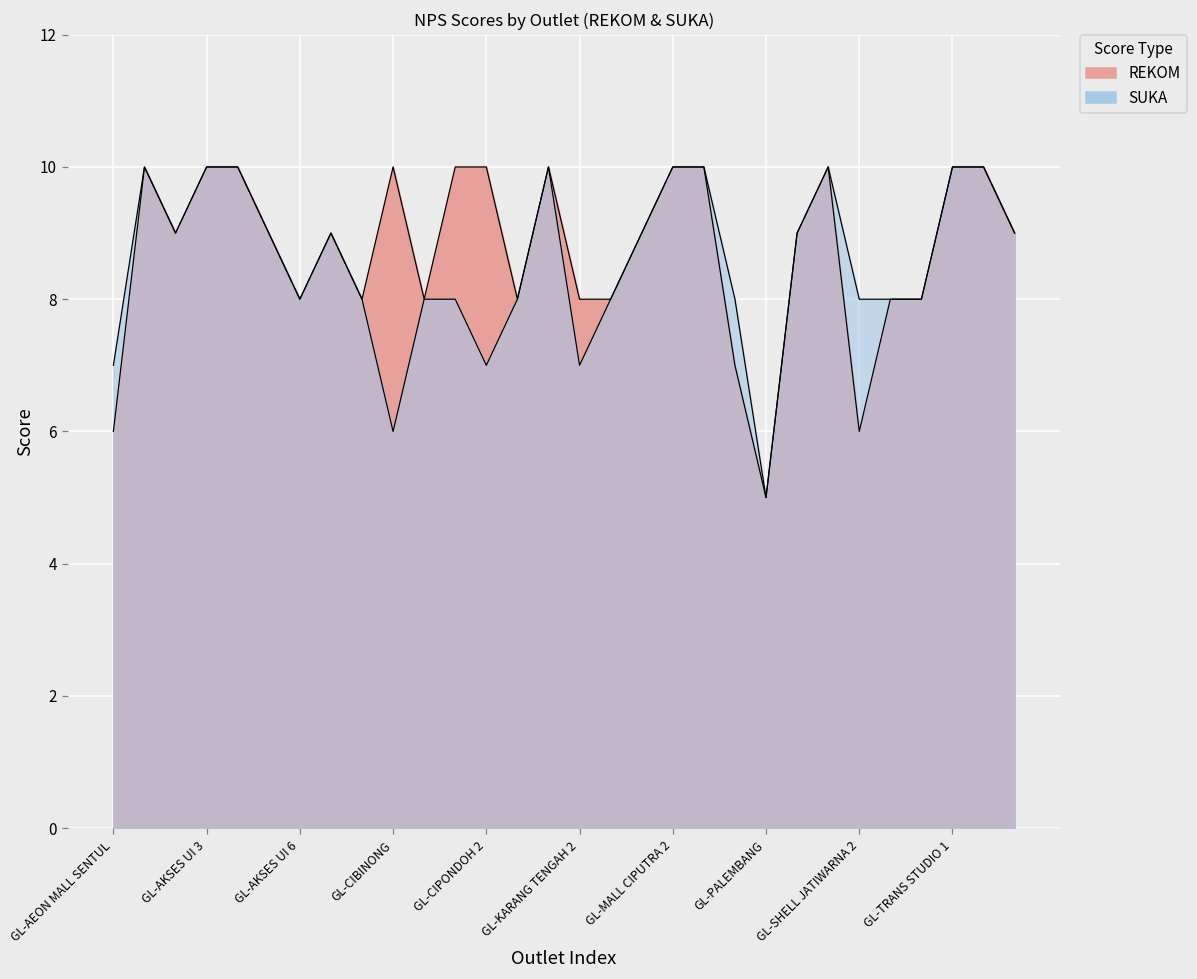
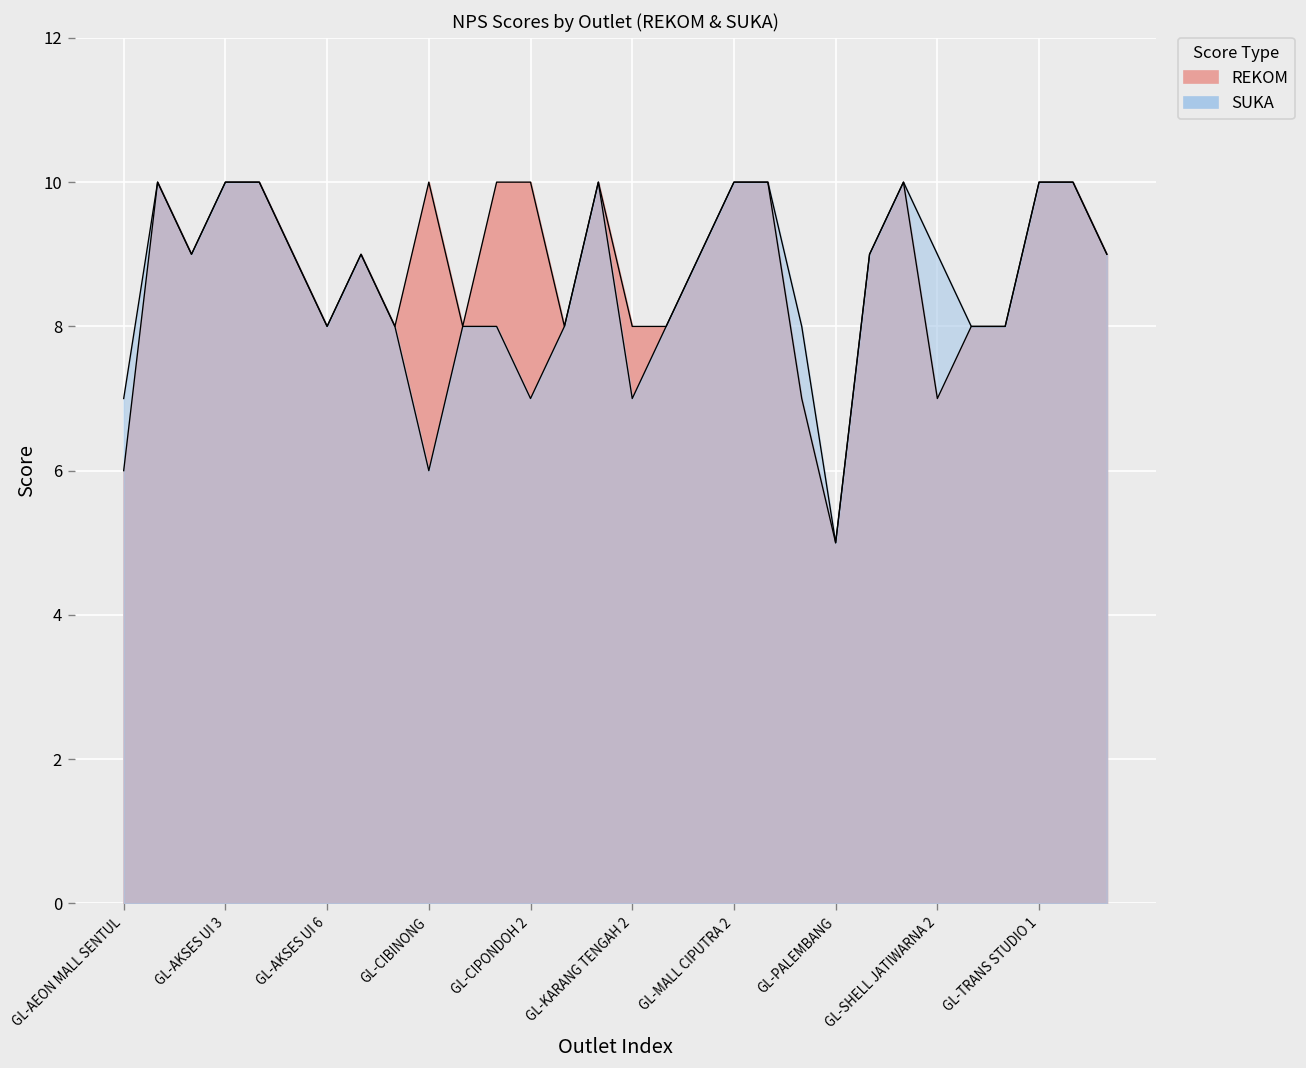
  {
    "REKOM": {
      "GL-AEON MALL SENTUL": 6,
      "GL-CIBINONG": 10,
      "GL-CIPONDOH 2": 10,
      "GL-KARANG TENGAH 2": 8,
-     "GL-SHELL JATIWARNA 2": 6
+     "GL-SHELL JATIWARNA 2": 7
    },
    "SUKA": {
      "GL-AEON MALL SENTUL": 7,
      "GL-CIBINONG": 6,
      "GL-CIPONDOH 2": 7,
      "GL-KARANG TENGAH 2": 7,
-     "GL-SHELL JATIWARNA 2": 8
+     "GL-SHELL JATIWARNA 2": 9
    }
  }
